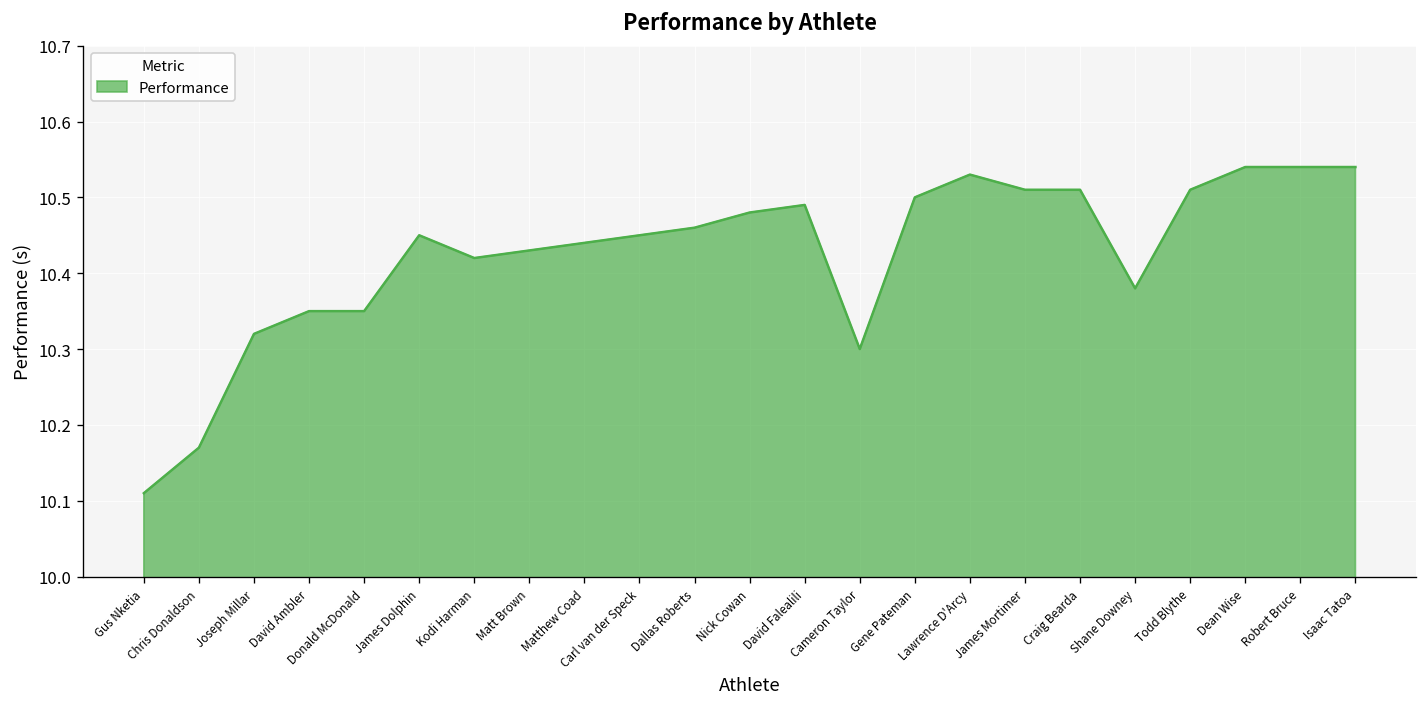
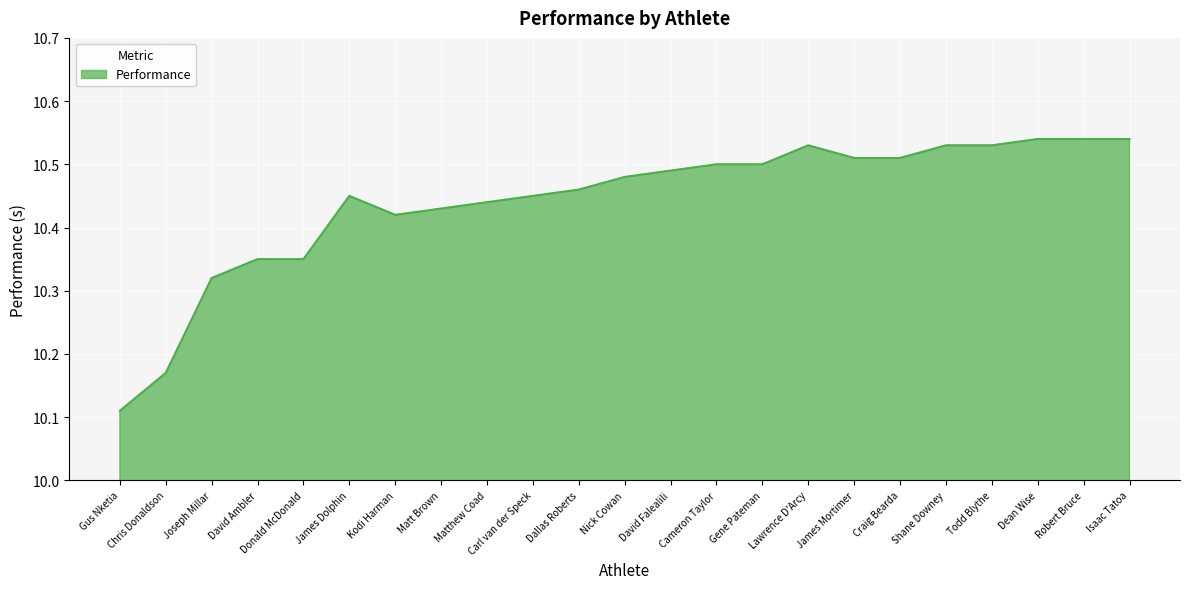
  {
    "Gus Nketia": 10.11,
    "Chris Donaldson": 10.17,
    "Joseph Millar": 10.32,
    "David Ambler": 10.35,
    "Donald McDonald": 10.35,
    "James Dolphin": 10.45,
    "Kodi Harman": 10.42,
    "Matt Brown": 10.43,
    "Matthew Coad": 10.44,
    "Carl van der Speck": 10.45,
    "Dallas Roberts": 10.46,
    "Nick Cowan": 10.48,
    "David Falealili": 10.49,
-   "Cameron Taylor": 10.3,
+   "Cameron Taylor": 10.5,
    "Gene Pateman": 10.50,
    "Lawrence D'Arcy": 10.53,
    "James Mortimer": 10.51,
    "Craig Bearda": 10.51,
-   "Shane Downey": 10.38,
-   "Todd Blythe": 10.51,
+   "Shane Downey": 10.53,
+   "Todd Blythe": 10.53,
    "Dean Wise": 10.54,
    "Robert Bruce": 10.54,
    "Isaac Tatoa": 10.54
  }
